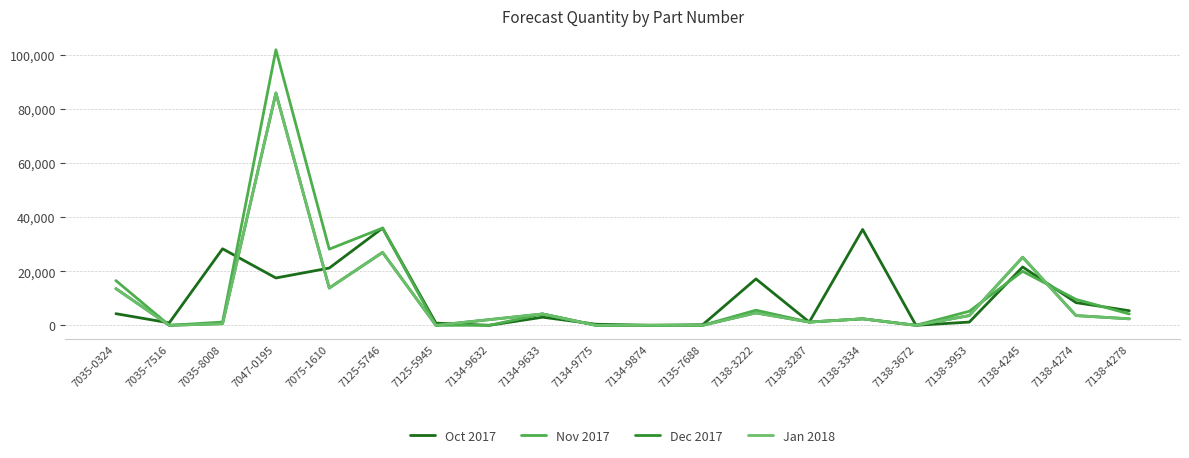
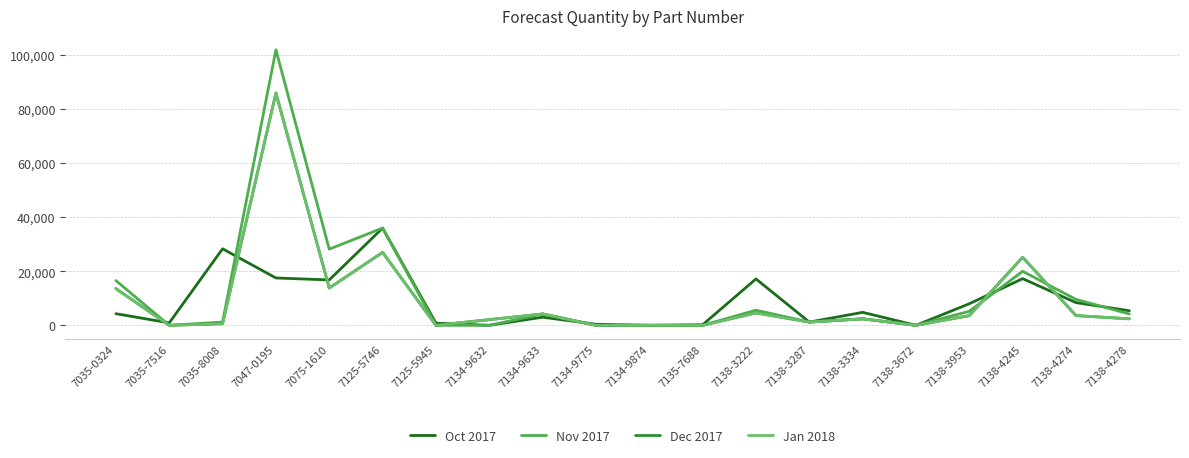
  {
    "Oct 2017": {
      "7035-0324": "4,000",
      "7035-8008": "28,000",
      "7047-0195": "18,000",
-     "7075-1610": "21,000",
+     "7075-1610": "17,000",
      "7134-9633": "3,000",
      "7138-3222": "17,000",
-     "7138-3334": "35,000",
-     "7138-3953": "1,000",
-     "7138-4245": "22,000",
+     "7138-3334": "5,000",
+     "7138-3953": "8,000",
+     "7138-4245": "17,000",
      "7138-4274": "8,000",
      "7138-4278": "5,000"
    }
  }
